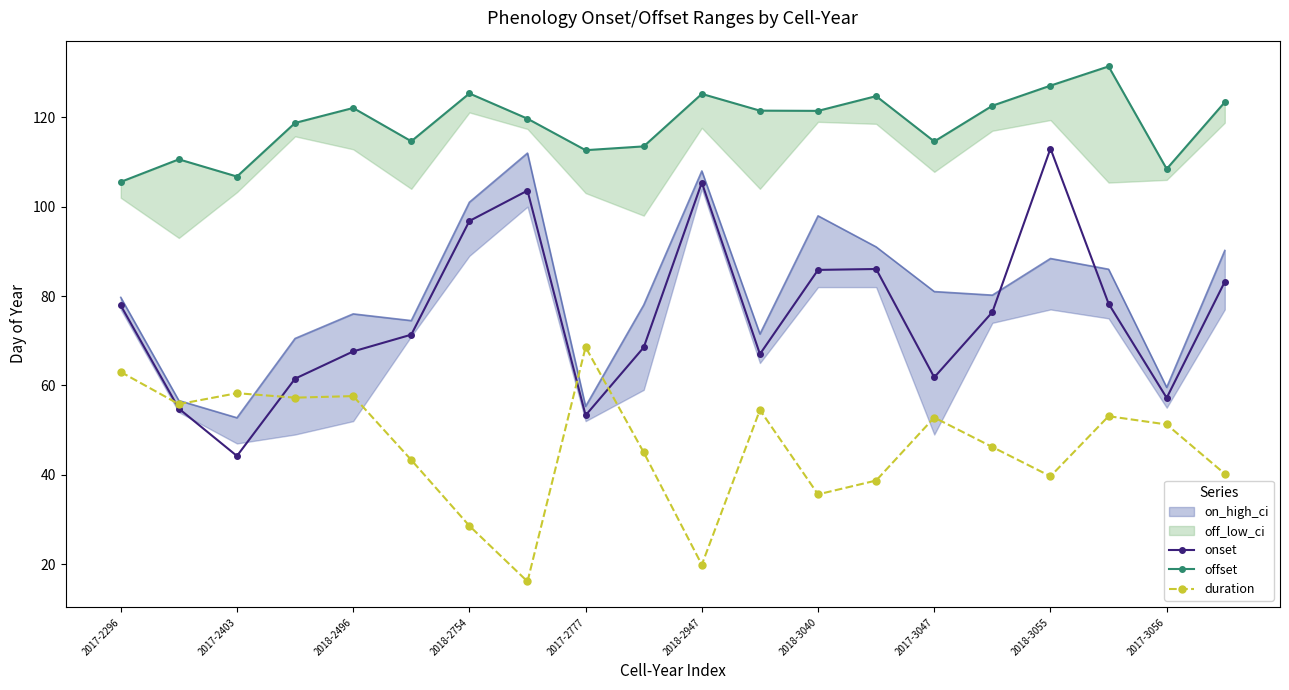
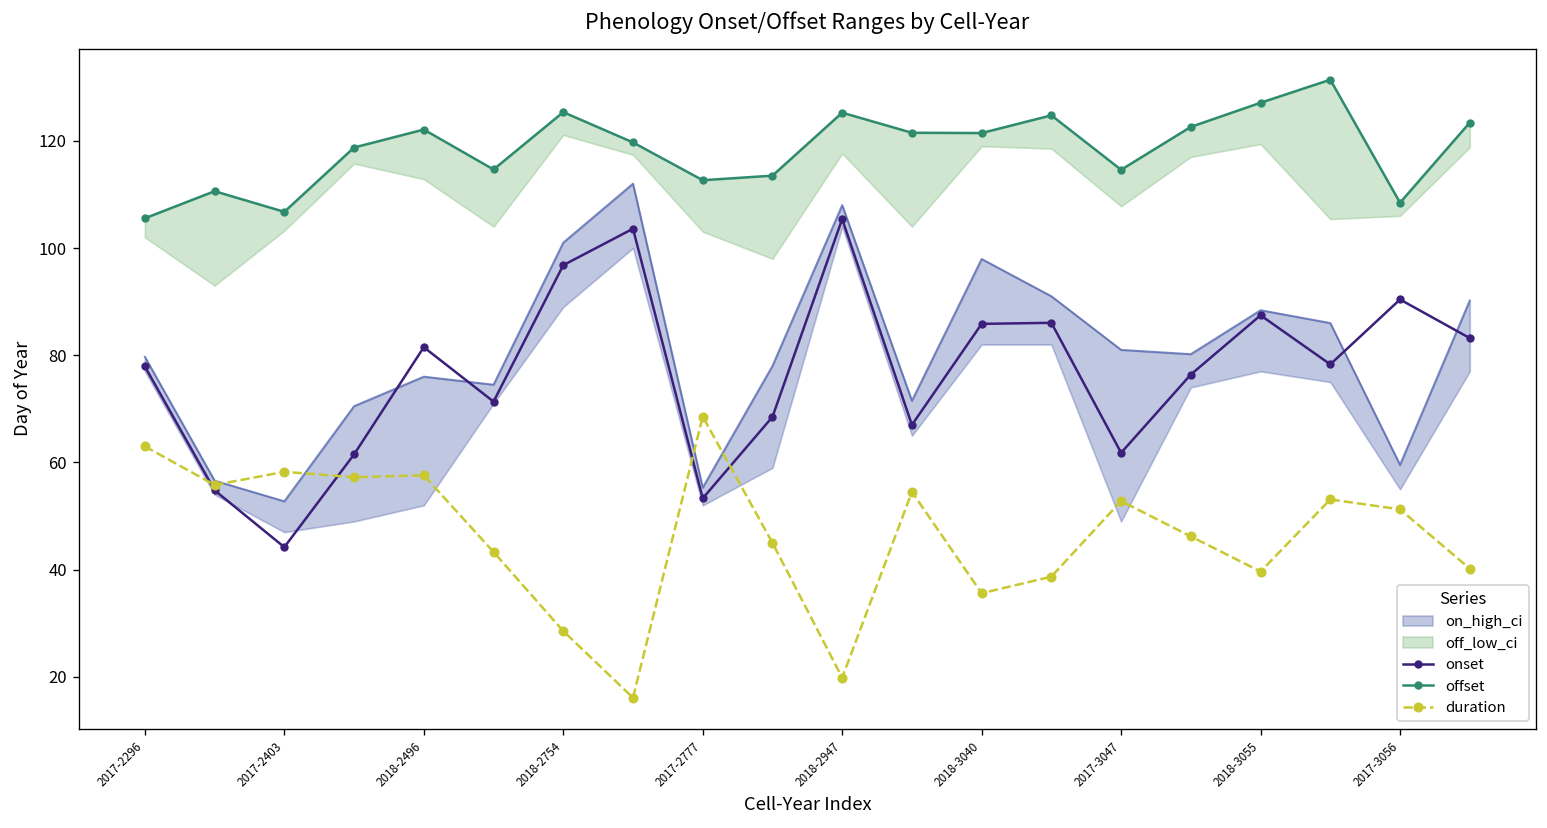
  {
    "onset": {
      "2017-2296": 78,
      "2017-2403": 44,
-     "2018-2496": 68,
+     "2018-2496": 82,
      "2018-2754": 97,
      "2017-2777": 53,
      "2018-2947": 105,
      "2018-3040": 86,
      "2017-3047": 62,
-     "2018-3055": 113,
-     "2017-3056": 57
+     "2018-3055": 87,
+     "2017-3056": 90
    },
    "duration": {
      "2017-2296": 63,
      "2017-2403": 58,
      "2018-2496": 58,
      "2018-2754": 29,
      "2017-2777": 69,
      "2018-2947": 20,
      "2018-3040": 36,
      "2017-3047": 53,
      "2018-3055": 40,
      "2017-3056": 51
    }
  }
